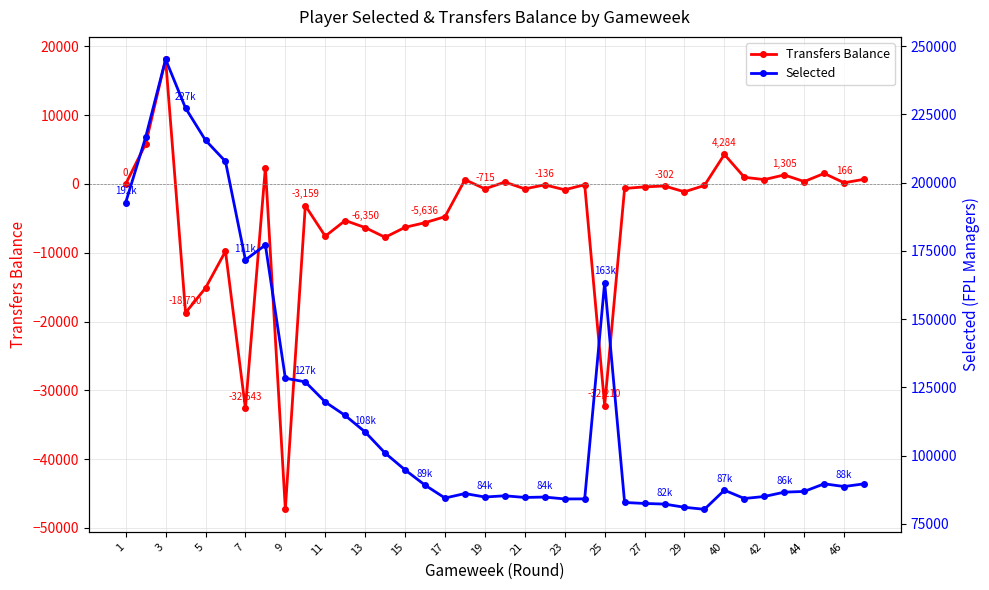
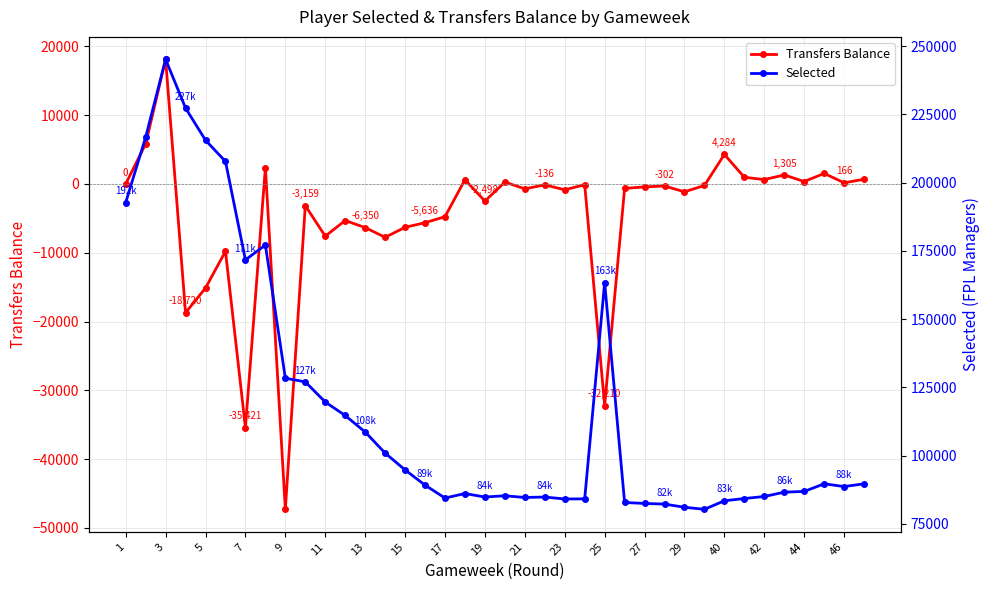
  {
    "Transfers Balance": {
      "1": "0",
-     "7": "-32,643",
+     "7": "-35,421",
      "13": "-6,350",
-     "19": "-715",
+     "19": "-2,498",
      "25": "-32,210",
      "40": "4,284",
      "46": "166"
    },
    "Selected": {
      "23": "84k",
      "25": "163k",
-     "40": "87k"
+     "40": "83k"
    }
  }
